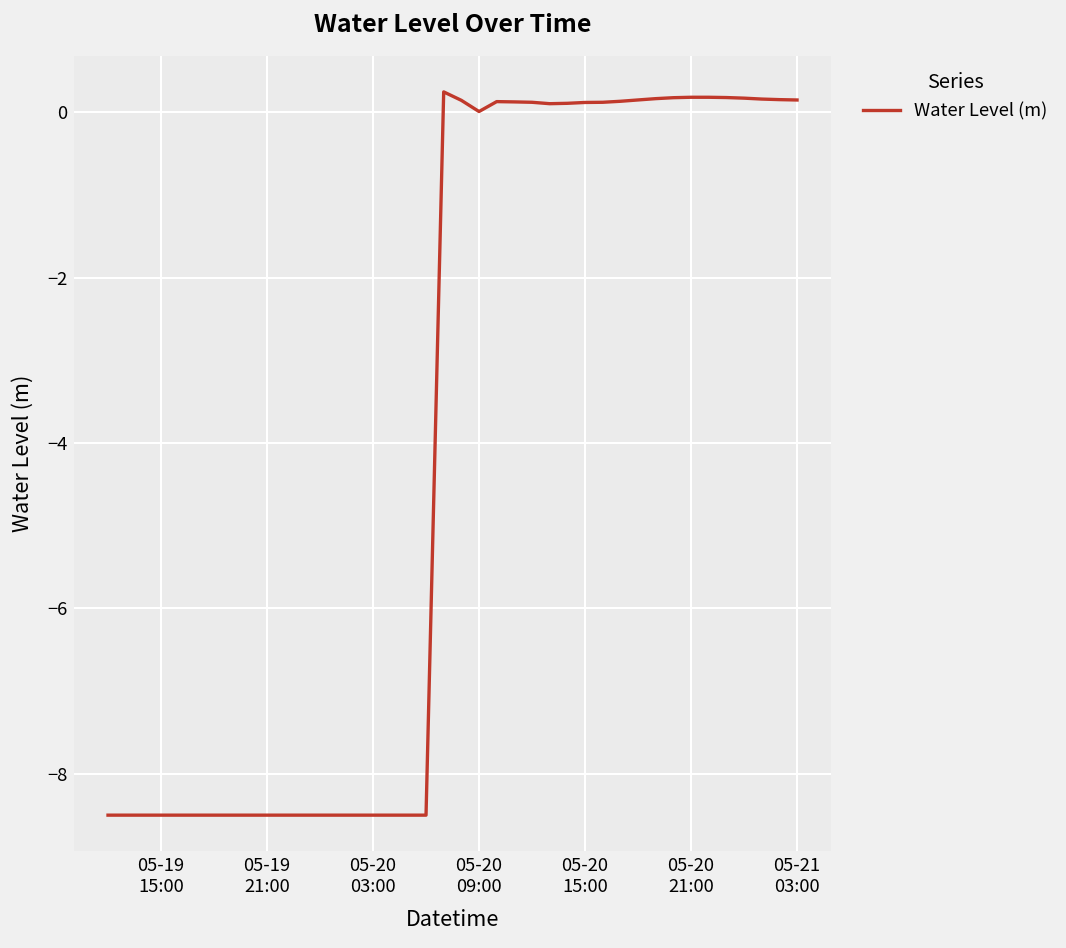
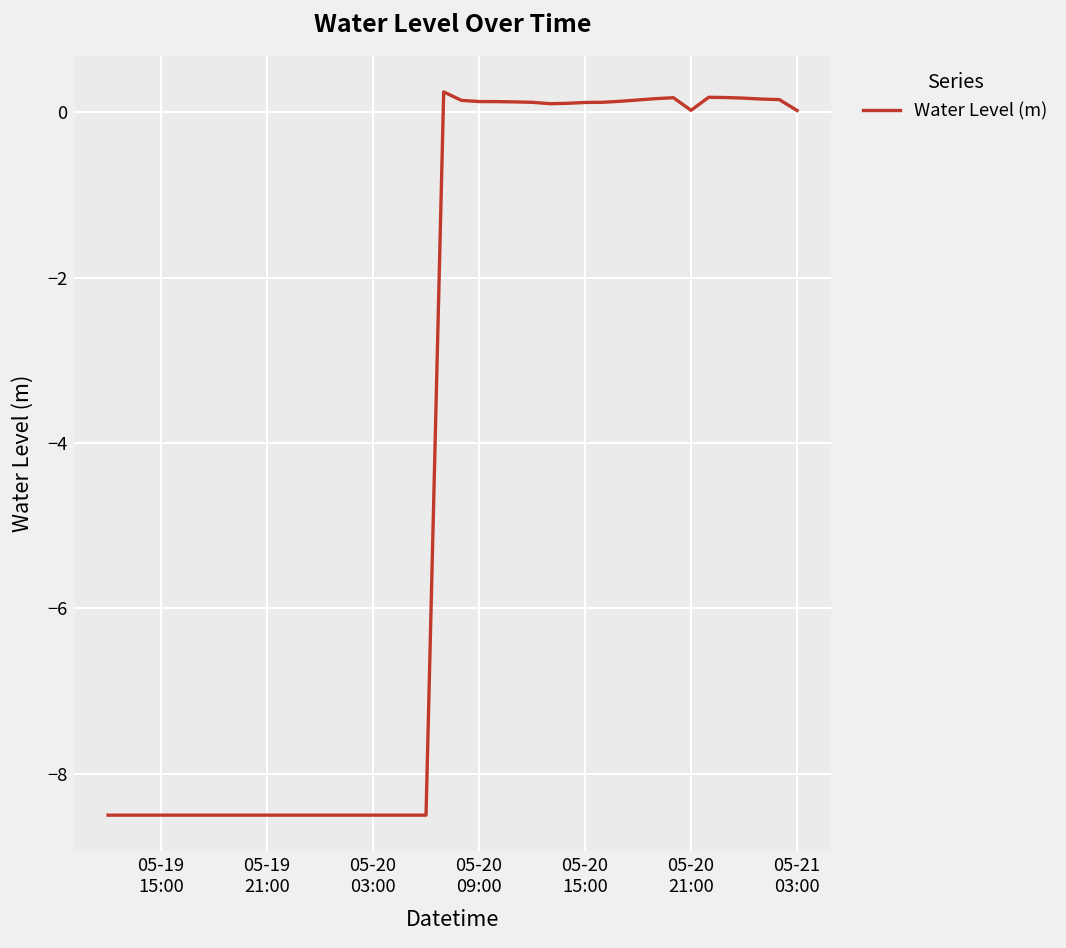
  {
    "05-19 15:00": -8.5,
    "05-19 21:00": -8.5,
    "05-20 03:00": -8.5,
-   "05-20 09:00": 0.0,
+   "05-20 09:00": 0.1,
    "05-20 15:00": 0.1,
-   "05-20 21:00": 0.2,
-   "05-21 03:00": 0.1
+   "05-20 21:00": 0.0,
+   "05-21 03:00": 0.0
  }
